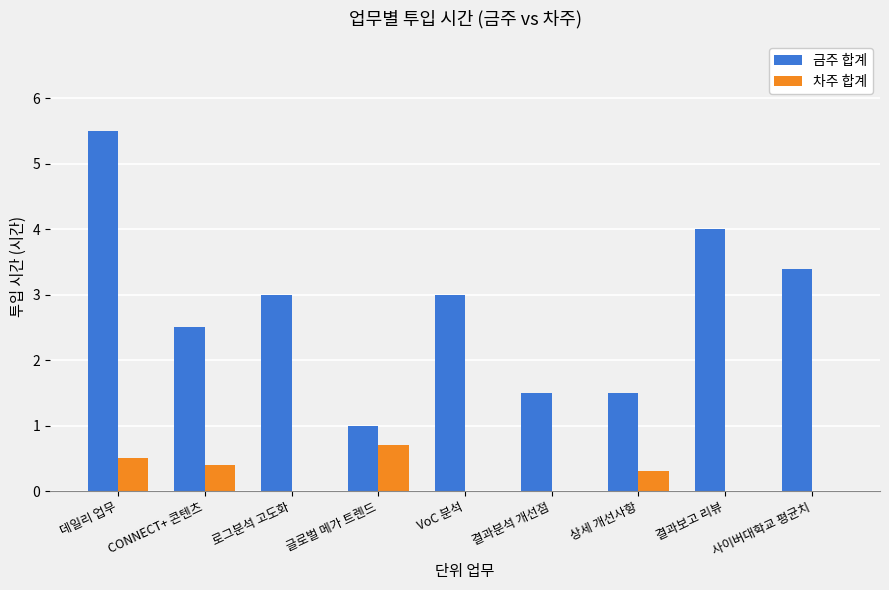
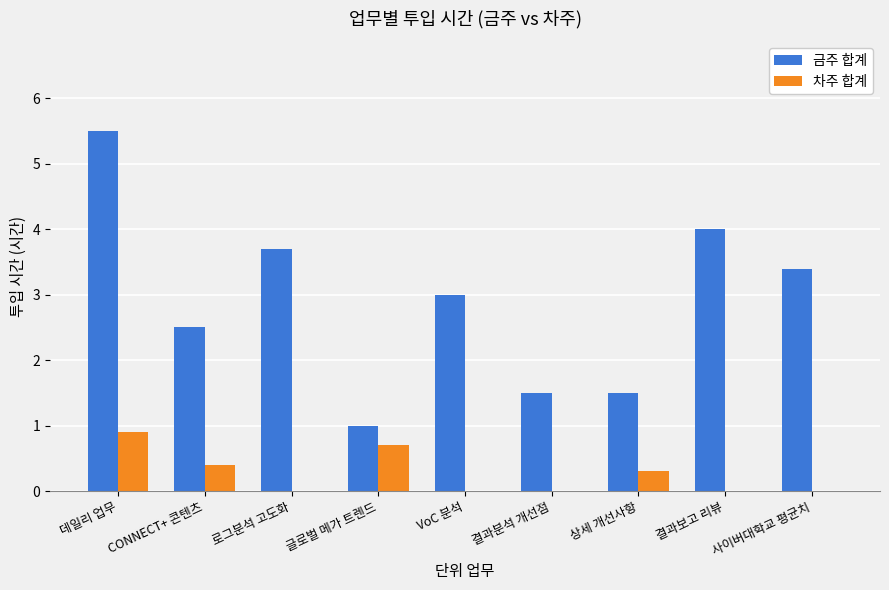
  {
    "금주 합계": {
      "데일리 업무": 5.5,
      "CONNECT+ 콘텐츠": 2.5,
-     "로그분석 고도화": 3.0,
+     "로그분석 고도화": 3.7,
      "글로벌 메가 트렌드": 1.0,
      "VoC 분석": 3.0,
      "결과분석 개선점": 1.5,
      "상세 개선사항": 1.5,
      "결과보고 리뷰": 4.0,
      "사이버대학교 평균치": 3.4
    },
    "차주 합계": {
-     "데일리 업무": 0.5,
+     "데일리 업무": 0.9,
      "CONNECT+ 콘텐츠": 0.4,
      "로그분석 고도화": 0.0,
      "글로벌 메가 트렌드": 0.7,
      "VoC 분석": 0.0,
      "결과분석 개선점": 0.0,
      "상세 개선사항": 0.3,
      "결과보고 리뷰": 0.0,
      "사이버대학교 평균치": 0.0
    }
  }
